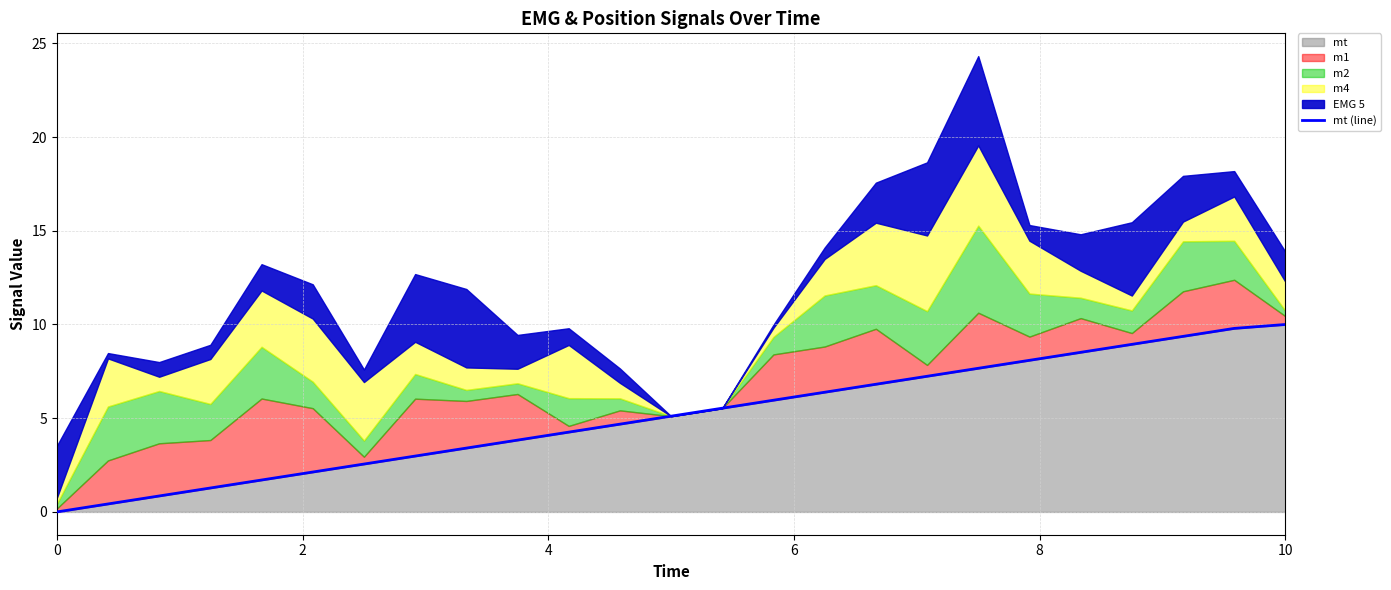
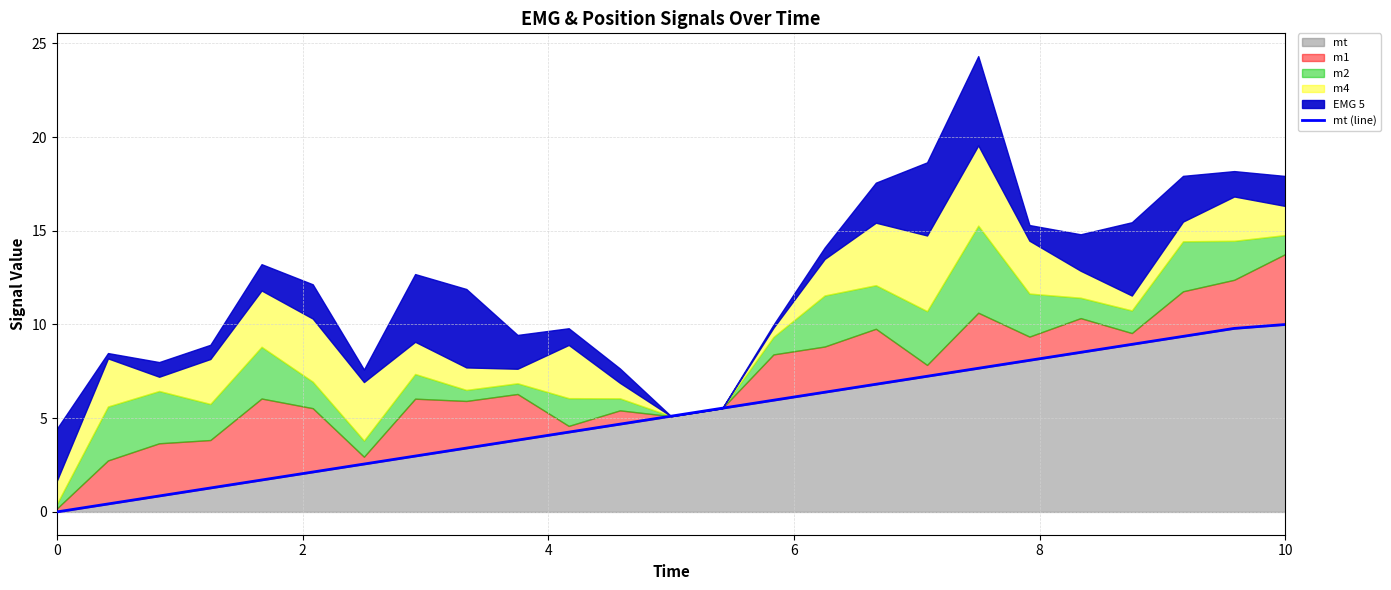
  {
    "mt": {
      "0": 0.0,
      "10": 10.0
    },
    "m1": {
      "0": 0.2,
-     "10": 0.4
+     "10": 3.8
    },
    "m2": {
      "0": 0.2,
-     "10": 0.3
+     "10": 1.0
    },
    "m4": {
-     "0": 0.3,
+     "0": 1.2,
      "10": 1.6
    },
    "EMG 5": {
      "0": 2.8,
      "10": 1.6
    }
  }
